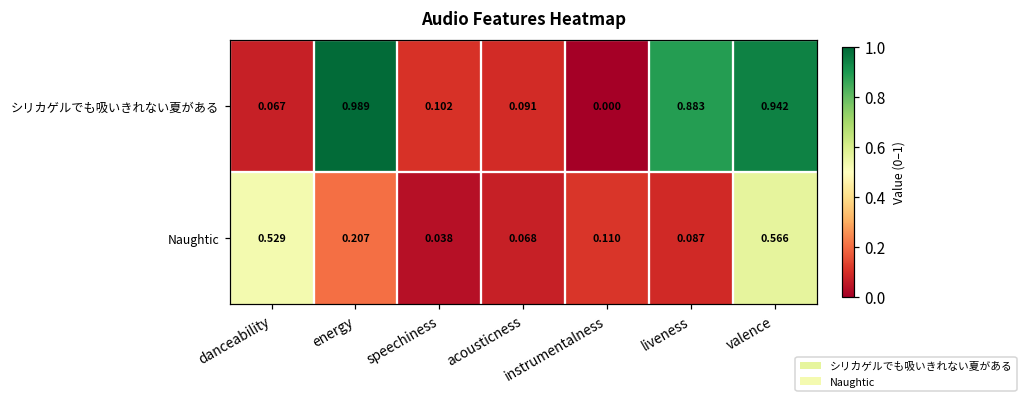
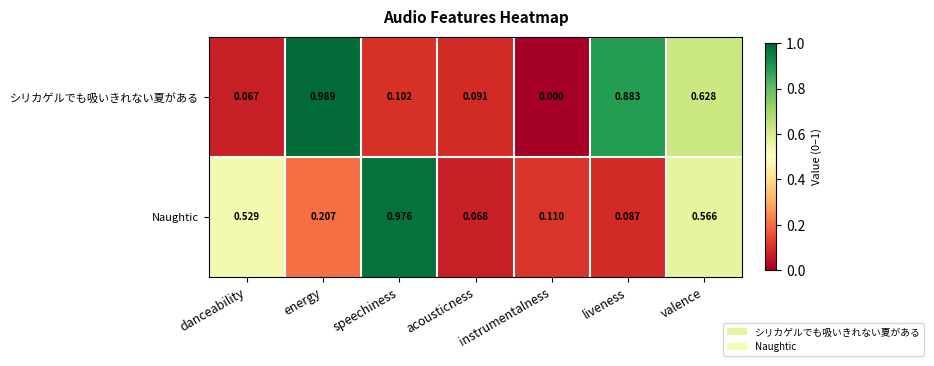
  {
    "シリカゲルでも吸いきれない夏がある": {
      "danceability": 0.067,
      "energy": 0.989,
      "speechiness": 0.102,
      "acousticness": 0.091,
      "instrumentalness": 0.000,
      "liveness": 0.883,
-     "valence": 0.942
+     "valence": 0.628
    },
    "Naughtic": {
      "danceability": 0.529,
      "energy": 0.207,
-     "speechiness": 0.038,
+     "speechiness": 0.976,
      "acousticness": 0.068,
      "instrumentalness": 0.110,
      "liveness": 0.087,
      "valence": 0.566
    }
  }
